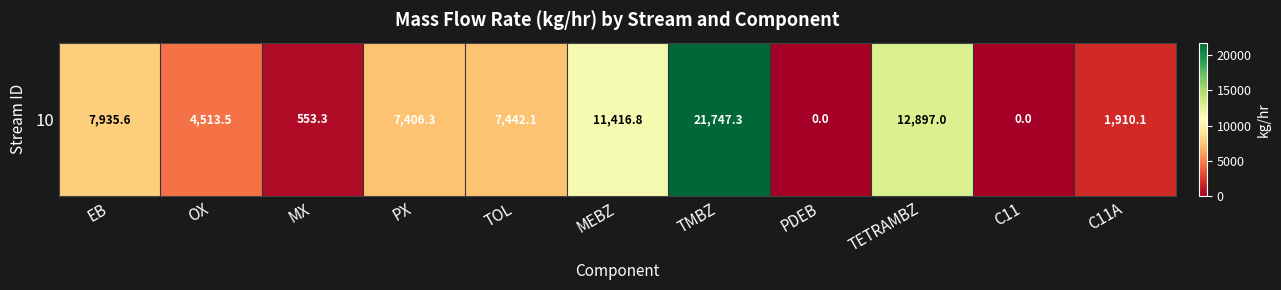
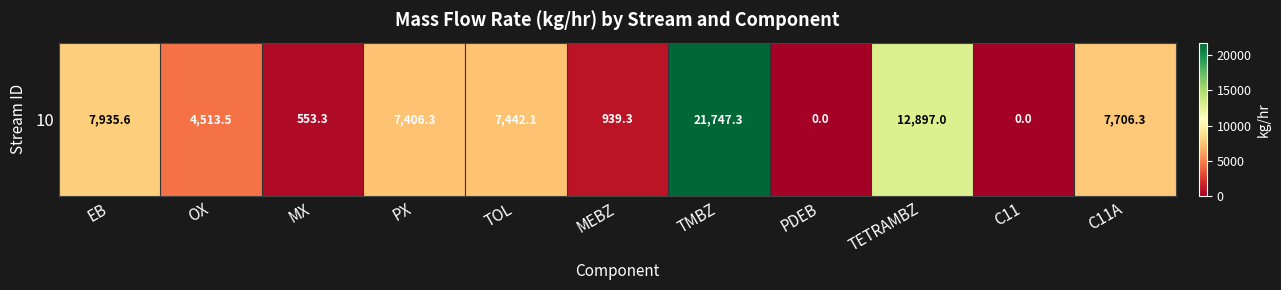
  {
    "10": {
      "EB": "7,935.6",
      "OX": "4,513.5",
      "MX": "553.3",
      "PX": "7,406.3",
      "TOL": "7,442.1",
-     "MEBZ": "11,416.8",
+     "MEBZ": "939.3",
      "TMBZ": "21,747.3",
      "PDEB": "0.0",
      "TETRAMBZ": "12,897.0",
      "C11": "0.0",
-     "C11A": "1,910.1"
+     "C11A": "7,706.3"
    }
  }
